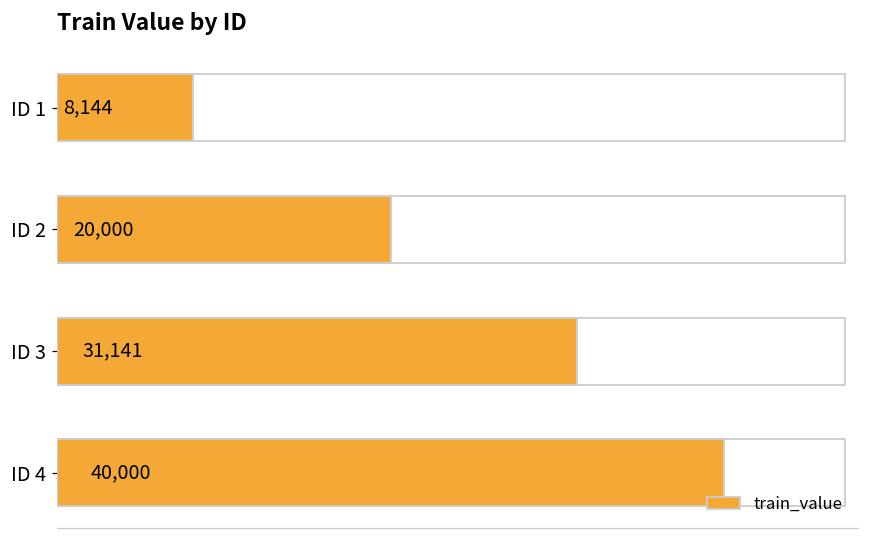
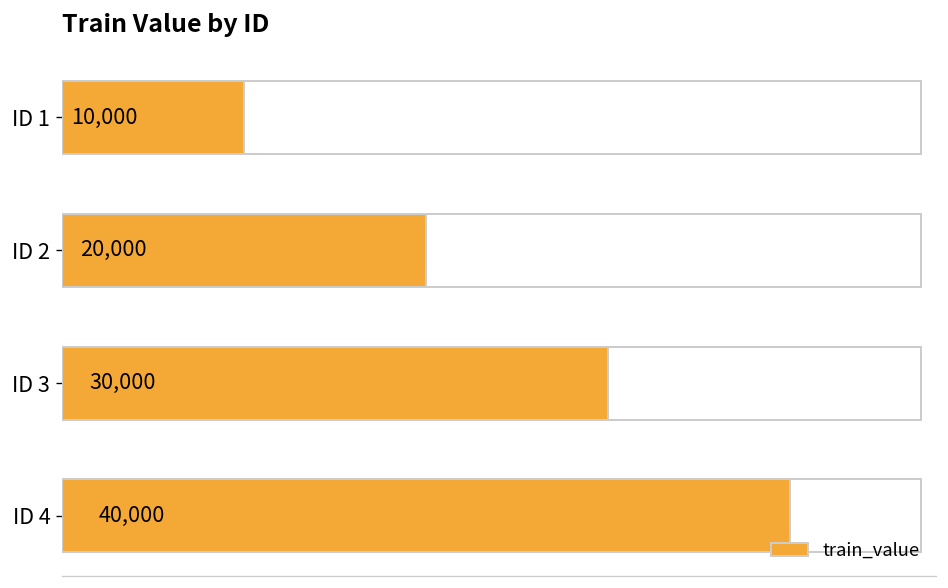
  {
-   "ID 1": "8,144",
+   "ID 1": "10,000",
    "ID 2": "20,000",
-   "ID 3": "31,141",
+   "ID 3": "30,000",
    "ID 4": "40,000"
  }
